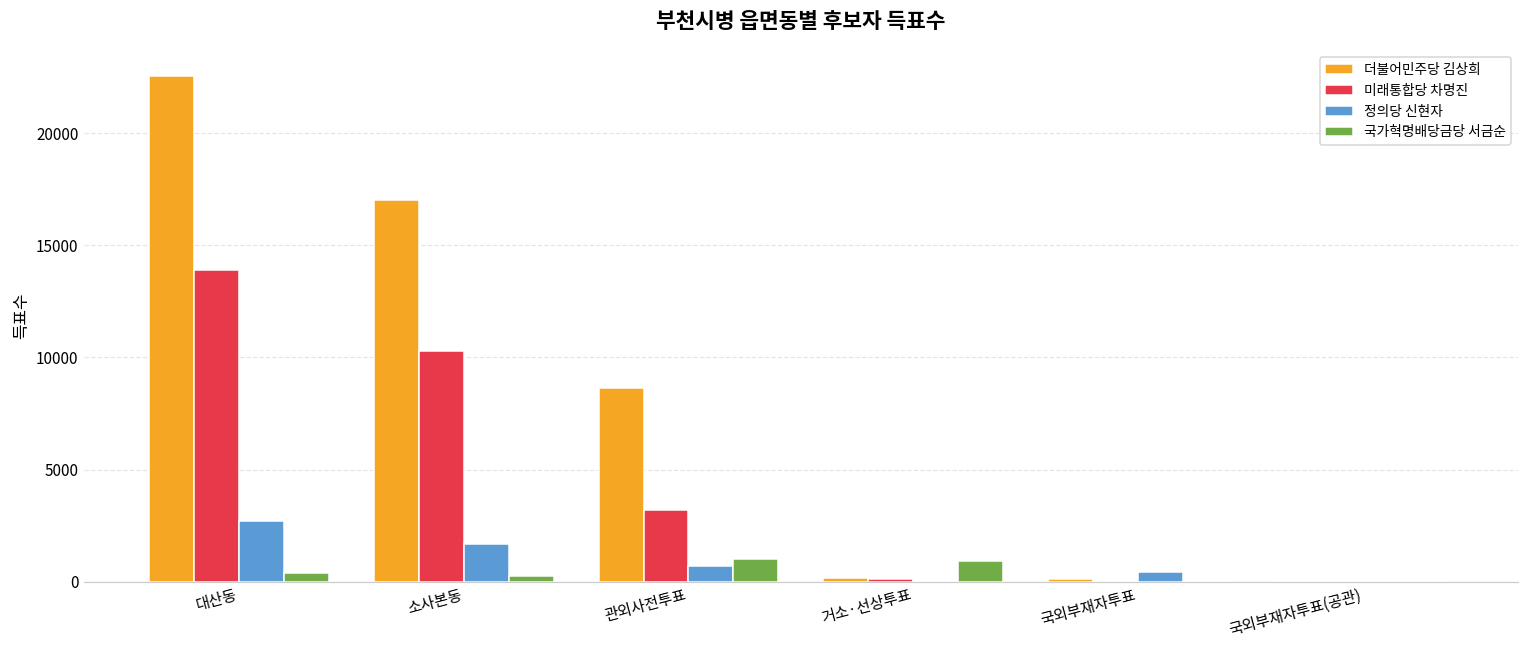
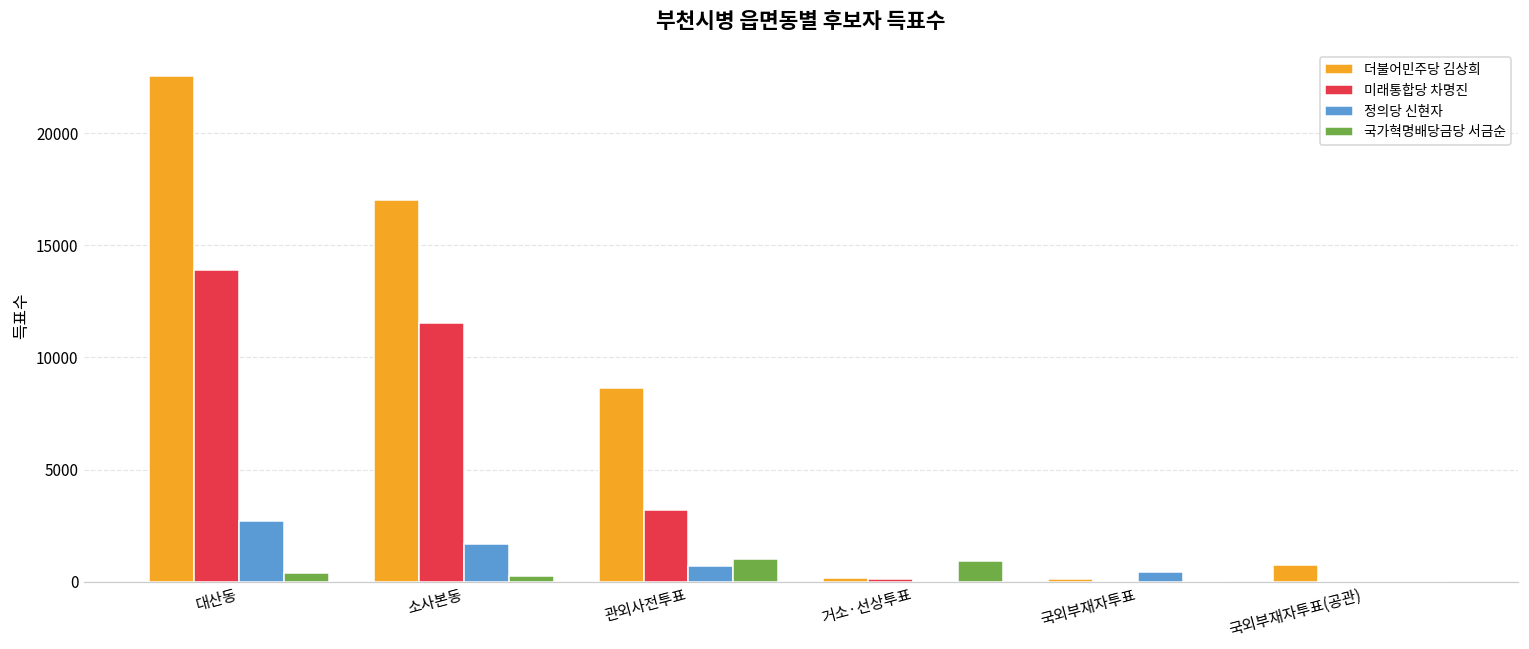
  {
    "더불어민주당 김상희": {
      "대산동": 22600,
      "소사본동": 17000,
      "관외사전투표": 8700,
      "거소·선상투표": 100,
-     "국외부재자투표(공관)": 0
+     "국외부재자투표(공관)": 800
    },
    "미래통합당 차명진": {
      "대산동": 13900,
-     "소사본동": 10300,
+     "소사본동": 11500,
      "관외사전투표": 3200
    },
    "정의당 신현자": {
      "대산동": 2700,
      "소사본동": 1700,
      "관외사전투표": 700,
      "국외부재자투표": 400,
      "국외부재자투표(공관)": 0
    },
    "국가혁명배당금당 서금순": {
      "대산동": 400,
      "소사본동": 200,
      "관외사전투표": 1000,
      "거소·선상투표": 900,
      "국외부재자투표": 0,
      "국외부재자투표(공관)": 0
    }
  }
